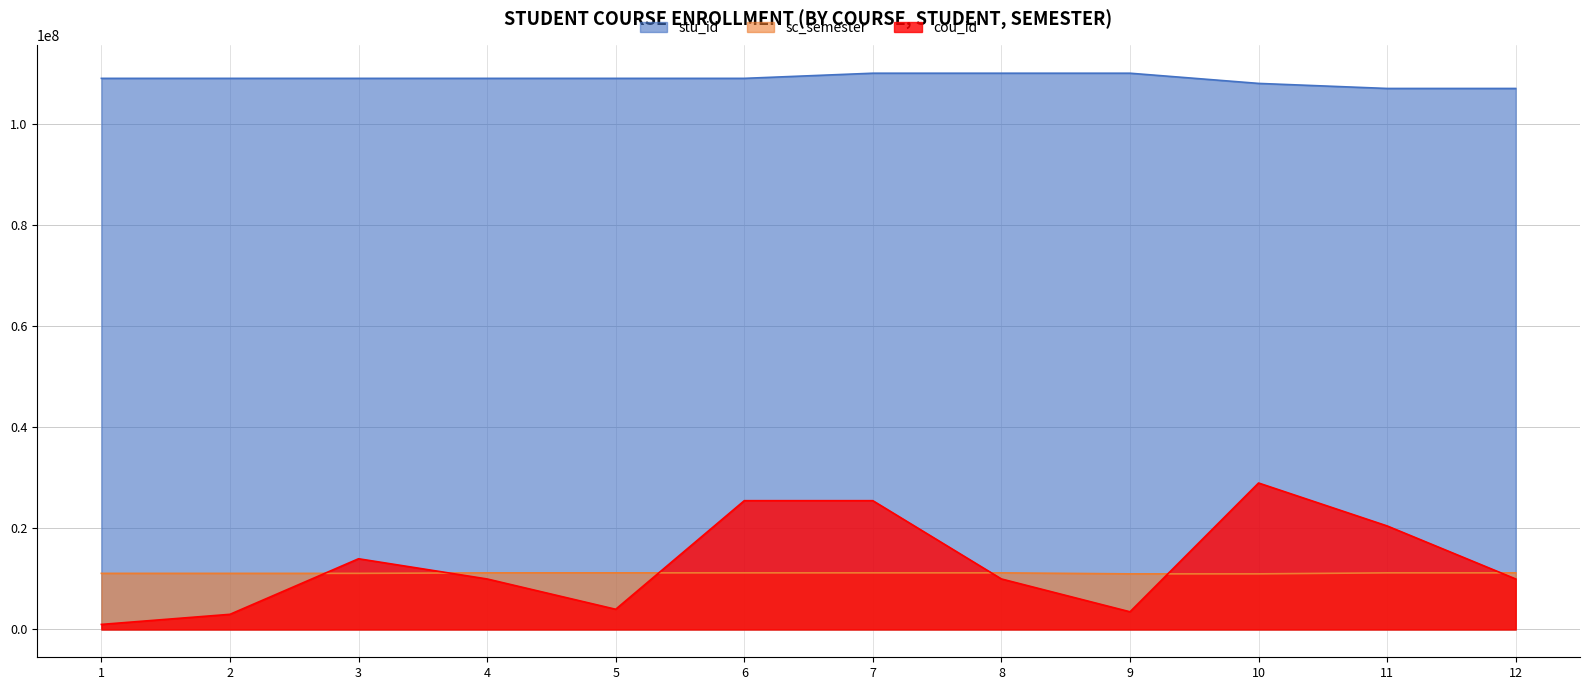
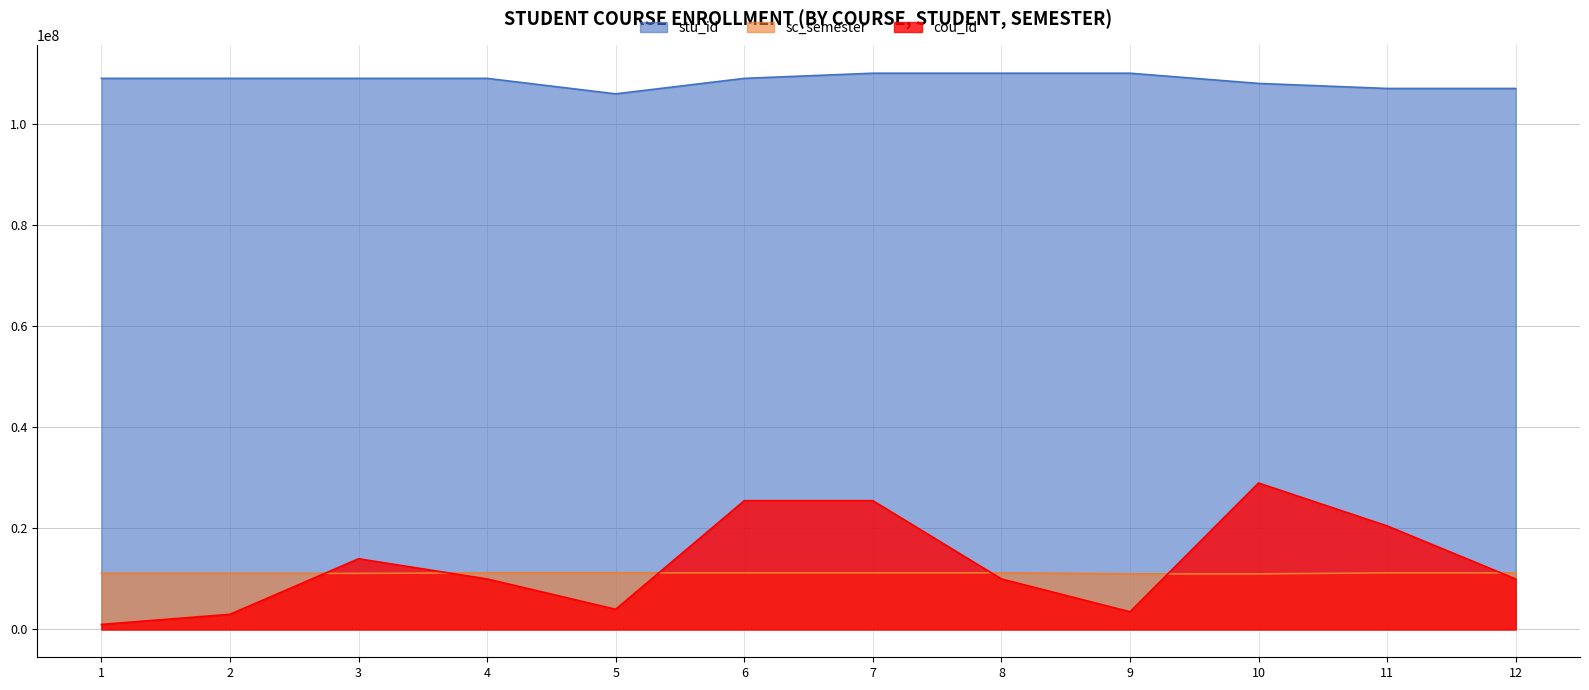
  {
    "stu_id": {
      "1": 109000000,
      "2": 109000000,
      "3": 109000000,
      "4": 109000000,
-     "5": 109000000,
+     "5": 106000000,
      "6": 109000000,
      "7": 110000000,
      "8": 110000000,
      "9": 110000000,
      "10": 108000000,
      "11": 107000000,
      "12": 107000000
    },
    "sc_semester": {
      "1": 11000000,
      "2": 11000000,
      "3": 11000000,
      "4": 11000000,
      "5": 11000000,
      "6": 11000000,
      "7": 11000000,
      "8": 11000000,
      "9": 11000000,
      "10": 11000000,
      "11": 11000000,
      "12": 11000000
    },
    "cou_id": {
      "1": 1000000,
      "2": 3000000,
      "3": 14000000,
      "4": 10000000,
      "5": 4000000,
      "6": 26000000,
      "7": 26000000,
      "8": 10000000,
      "9": 4000000,
      "10": 29000000,
      "11": 21000000,
      "12": 10000000
    }
  }
